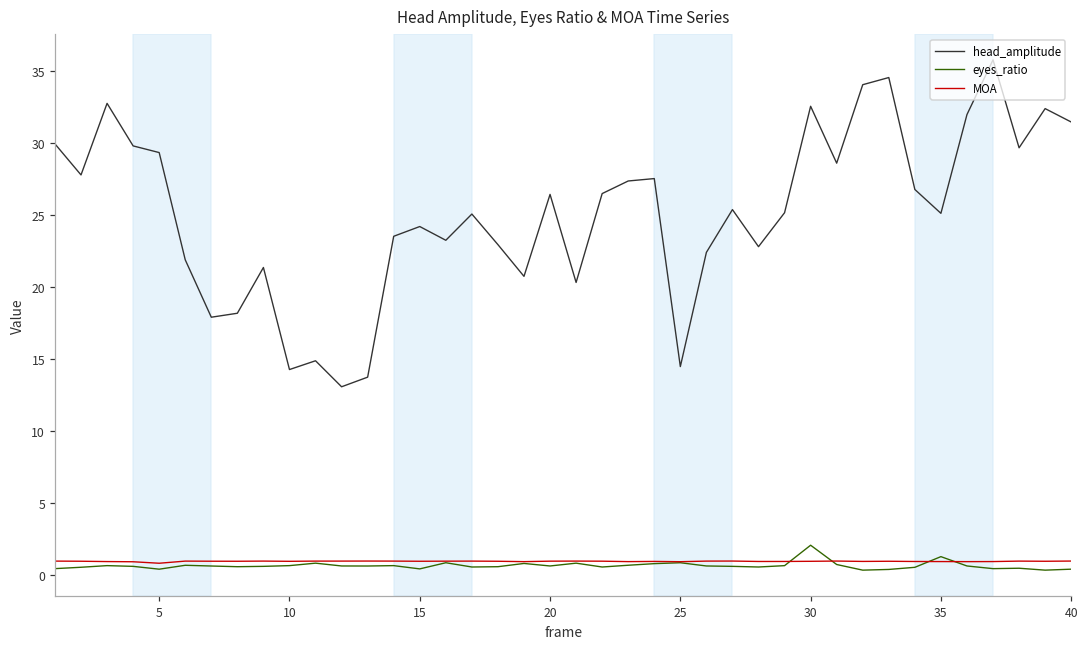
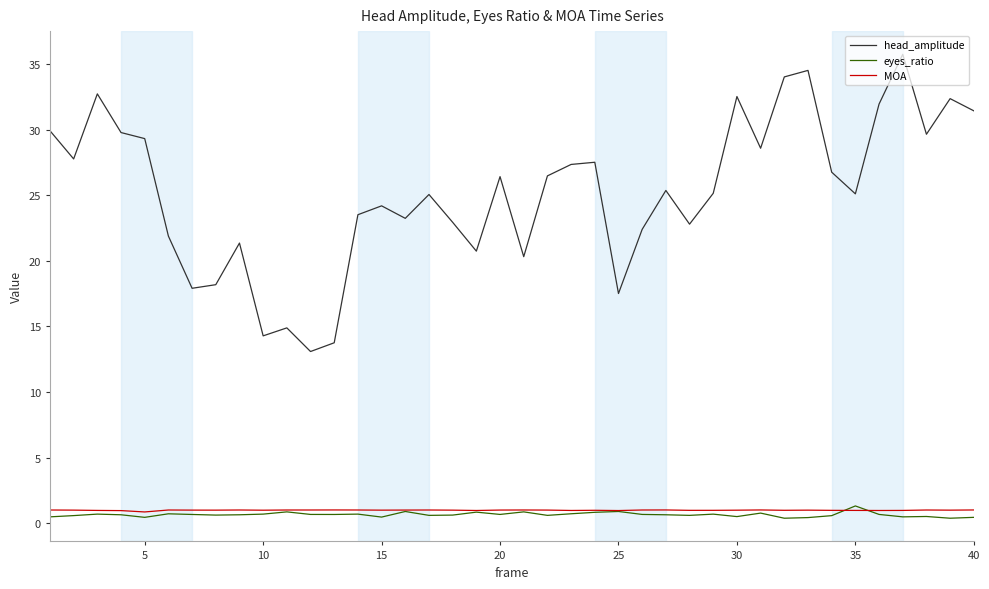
  {
    "head_amplitude": {
      "5": 29.3,
      "10": 14.3,
      "15": 24.2,
      "20": 26.4,
-     "25": 14.5,
+     "25": 17.5,
      "30": 32.5,
      "35": 25.1,
      "40": 31.4
    },
    "eyes_ratio": {
      "5": 0.4,
      "10": 0.7,
      "15": 0.5,
      "20": 0.7,
-     "30": 2.1,
+     "30": 0.5,
      "35": 1.3,
      "40": 0.4
    },
    "MOA": {
      "5": 0.8,
      "10": 1.0,
      "15": 1.0,
      "20": 1.0,
      "30": 1.0,
      "35": 1.0,
      "40": 1.0
    }
  }
